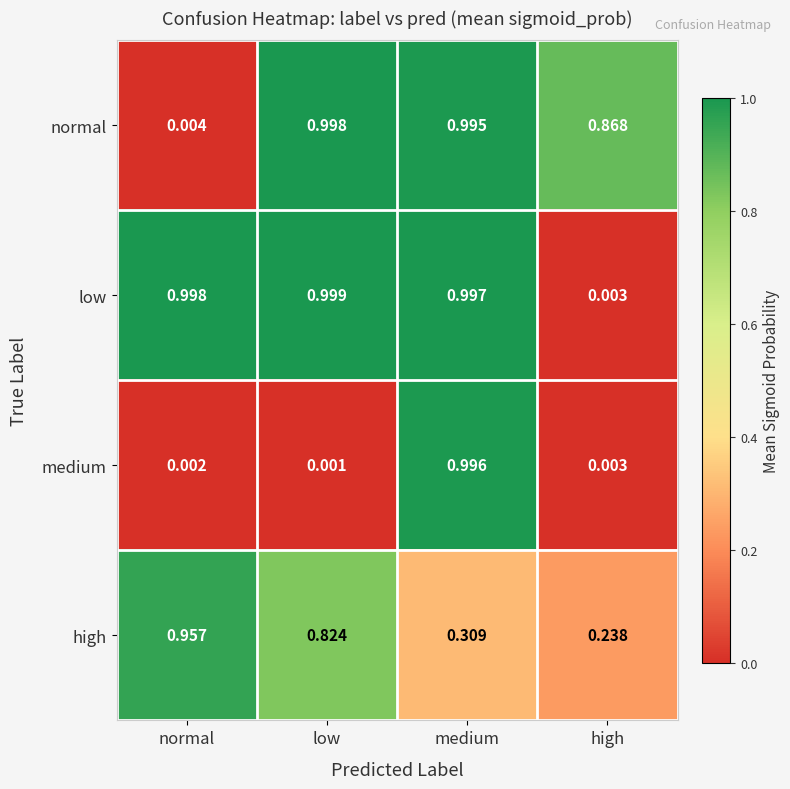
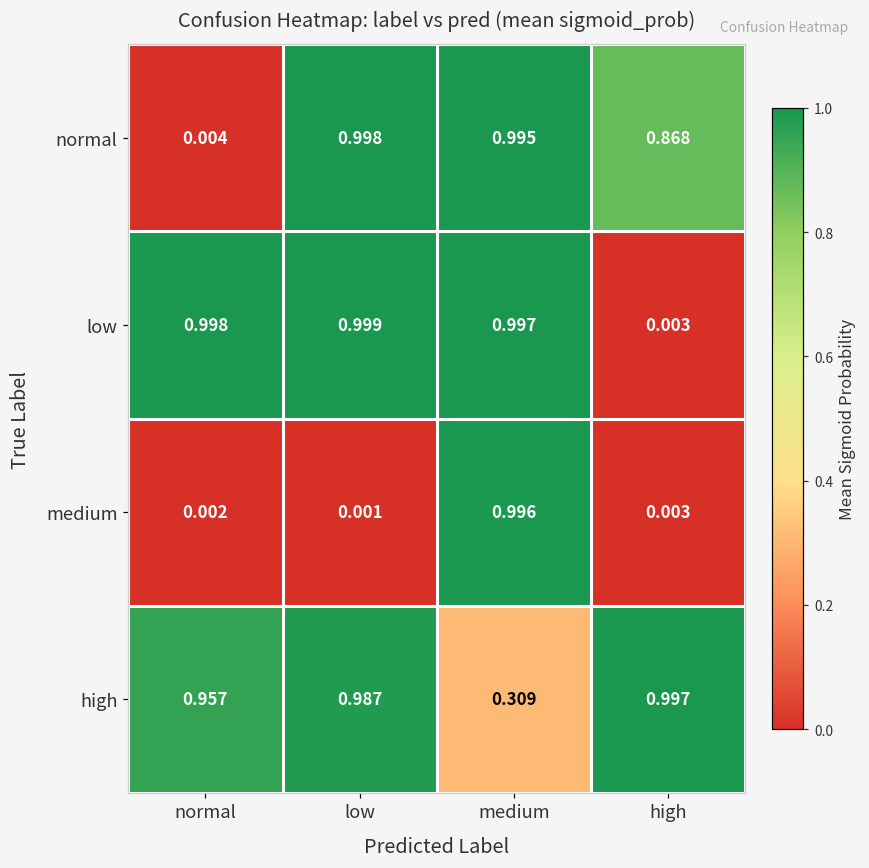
  {
    "normal": {
      "normal": 0.004,
      "low": 0.998,
      "medium": 0.995,
      "high": 0.868
    },
    "low": {
      "normal": 0.998,
      "low": 0.999,
      "medium": 0.997,
      "high": 0.003
    },
    "medium": {
      "normal": 0.002,
      "low": 0.001,
      "medium": 0.996,
      "high": 0.003
    },
    "high": {
      "normal": 0.957,
-     "low": 0.824,
+     "low": 0.987,
      "medium": 0.309,
-     "high": 0.238
+     "high": 0.997
    }
  }
